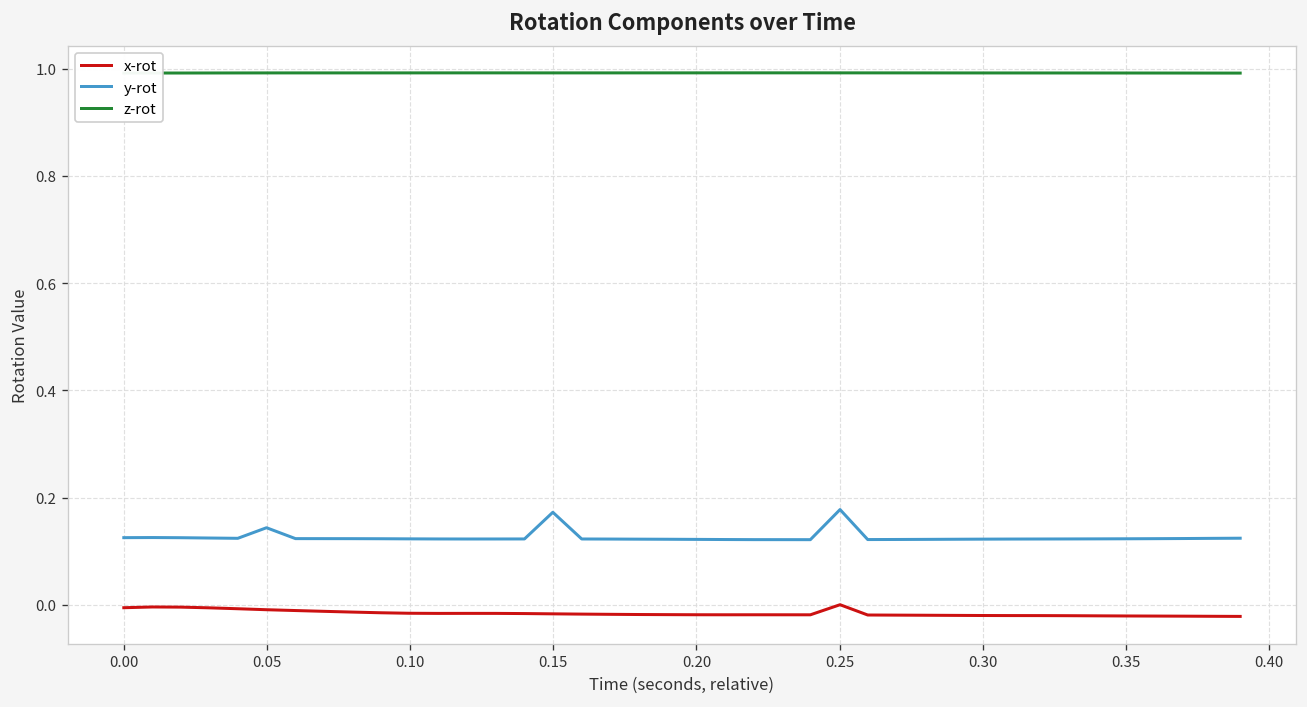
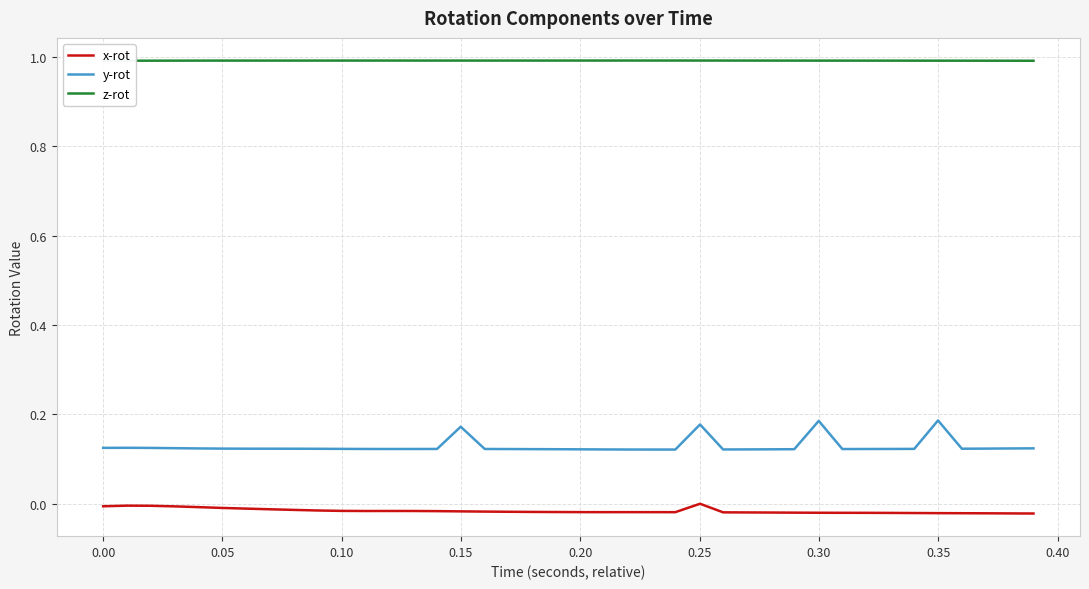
  {
    "x-rot": {
      "0.00": -0.01,
      "0.05": -0.01,
      "0.15": -0.02,
      "0.20": -0.02,
      "0.25": 0.00,
      "0.30": -0.02,
      "0.35": -0.02
    },
    "y-rot": {
      "0.00": 0.13,
-     "0.05": 0.14,
+     "0.05": 0.12,
      "0.15": 0.17,
      "0.20": 0.12,
      "0.25": 0.18,
-     "0.30": 0.12,
-     "0.35": 0.12
+     "0.30": 0.19,
+     "0.35": 0.19
    },
    "z-rot": {
      "0.05": 0.99,
      "0.15": 0.99,
      "0.20": 0.99,
      "0.25": 0.99,
      "0.30": 0.99,
      "0.35": 0.99
    }
  }
